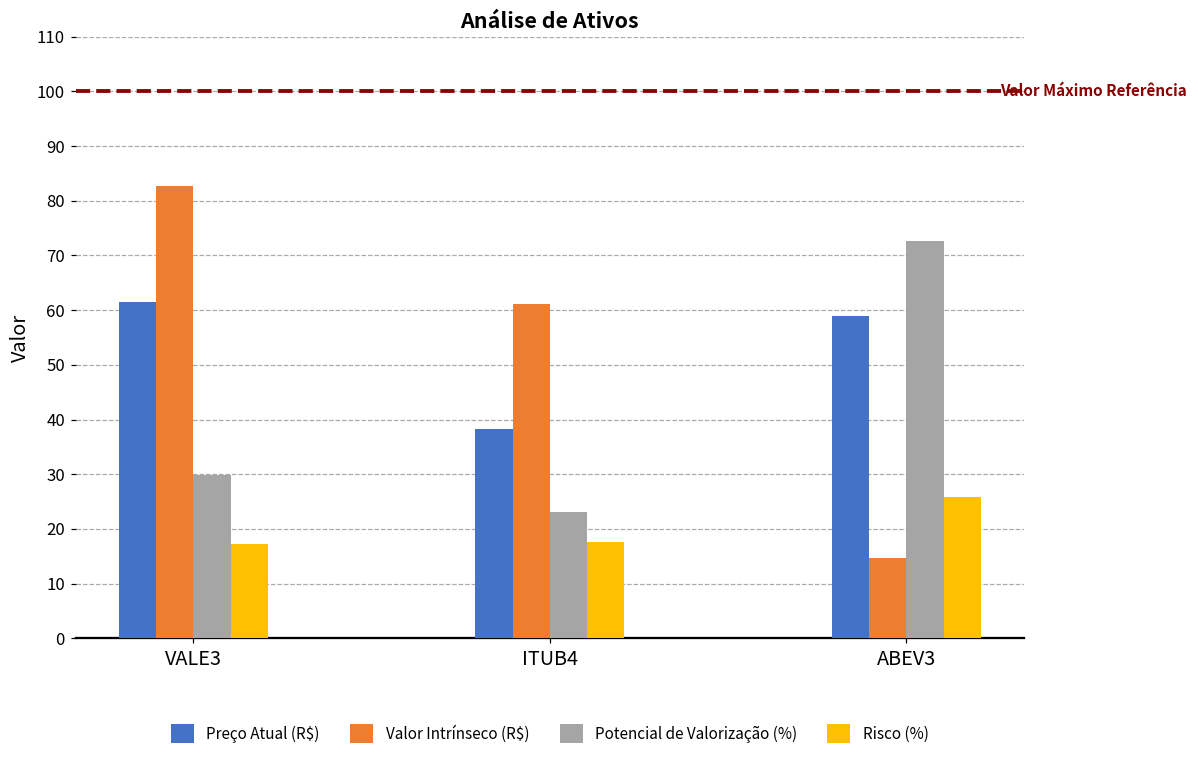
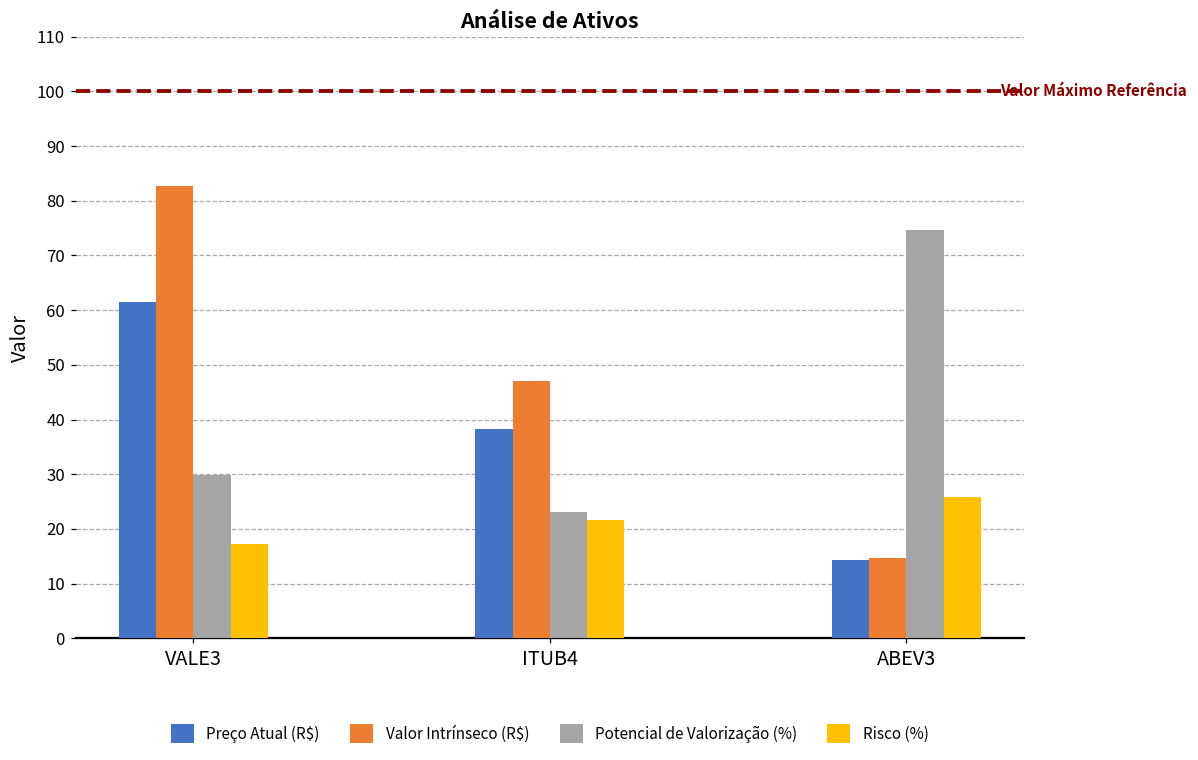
  {
    "Preço Atual (R$)": {
      "VALE3": 61,
      "ITUB4": 38,
-     "ABEV3": 59
+     "ABEV3": 14
    },
    "Valor Intrínseco (R$)": {
      "VALE3": 83,
-     "ITUB4": 61,
+     "ITUB4": 47,
      "ABEV3": 15
    },
    "Potencial de Valorização (%)": {
      "VALE3": 30,
      "ITUB4": 23,
-     "ABEV3": 73
+     "ABEV3": 75
    },
    "Risco (%)": {
      "VALE3": 17,
-     "ITUB4": 18,
+     "ITUB4": 22,
      "ABEV3": 26
    }
  }
